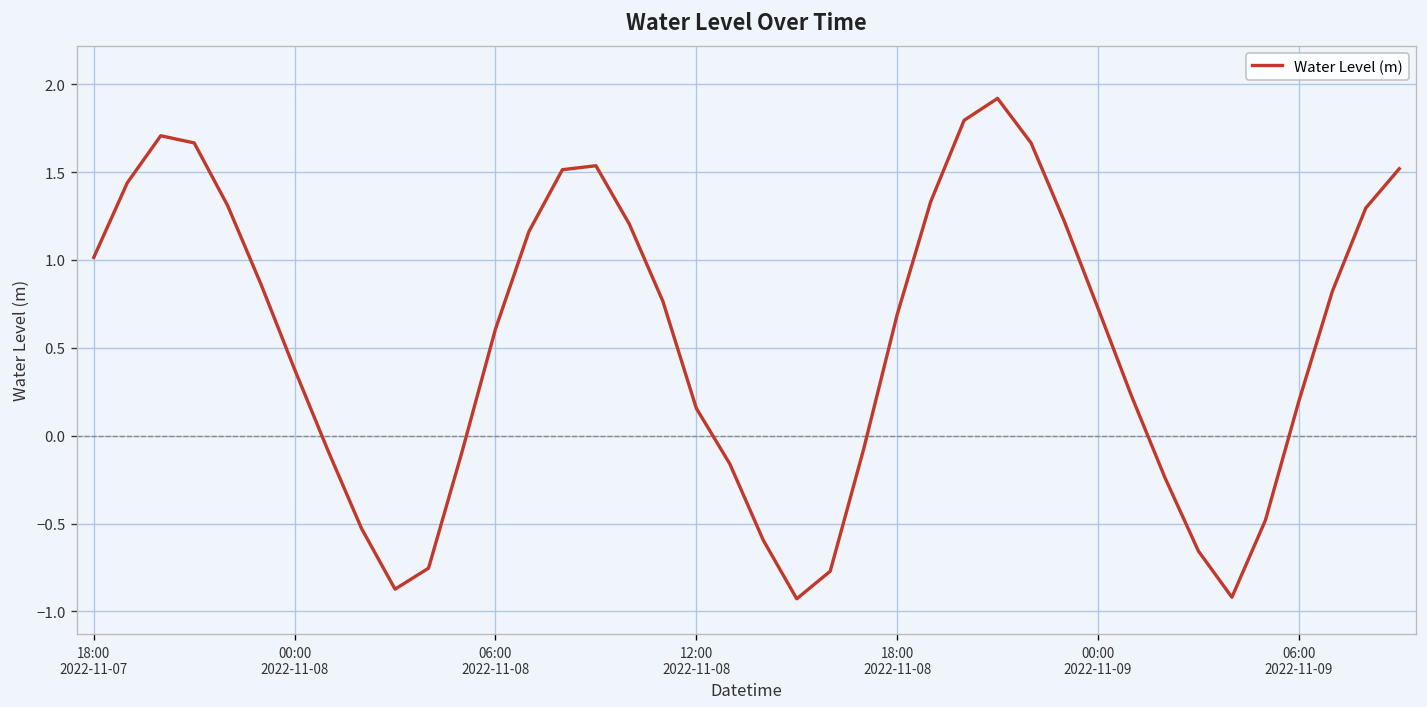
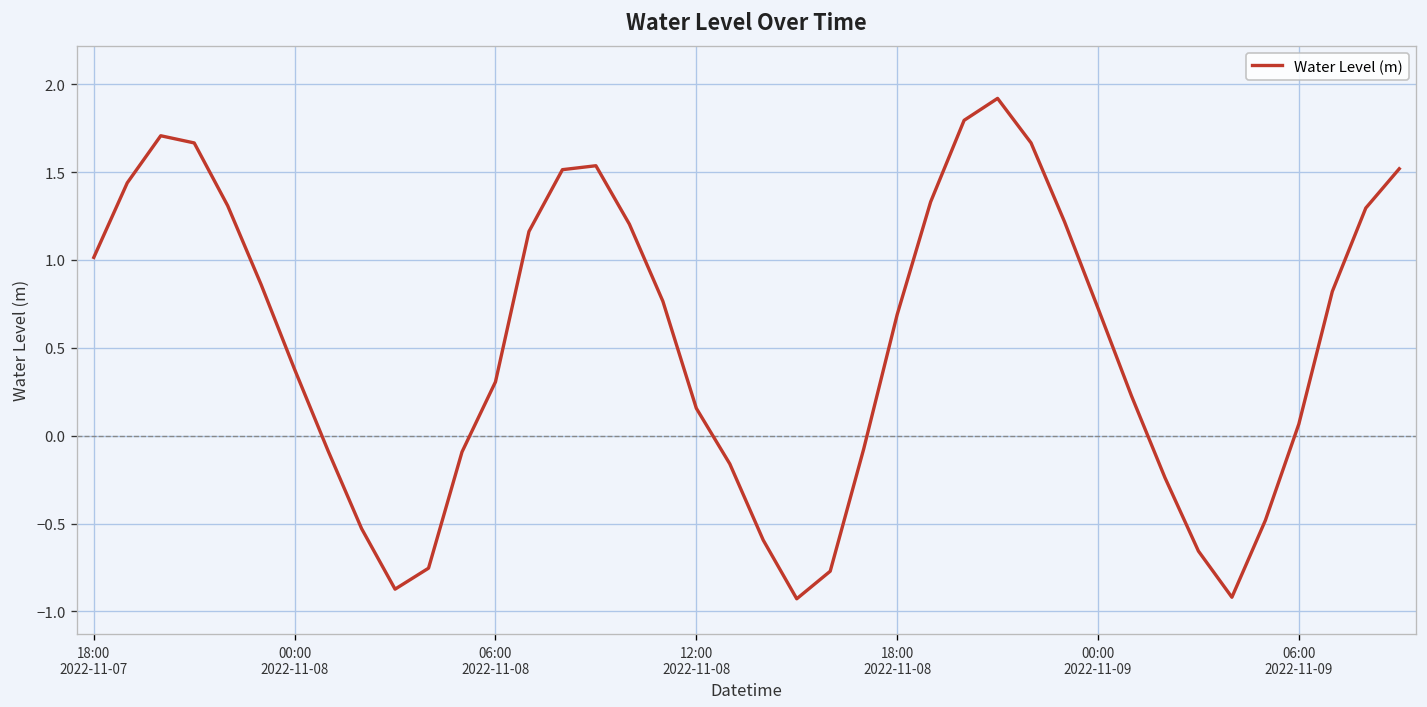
  {
    "18:00 2022-11-07": 1.01,
    "00:00 2022-11-08": 0.38,
-   "06:00 2022-11-08": 0.61,
+   "06:00 2022-11-08": 0.31,
    "12:00 2022-11-08": 0.16,
    "18:00 2022-11-08": 0.69,
    "00:00 2022-11-09": 0.73,
-   "06:00 2022-11-09": 0.20
+   "06:00 2022-11-09": 0.07
  }
